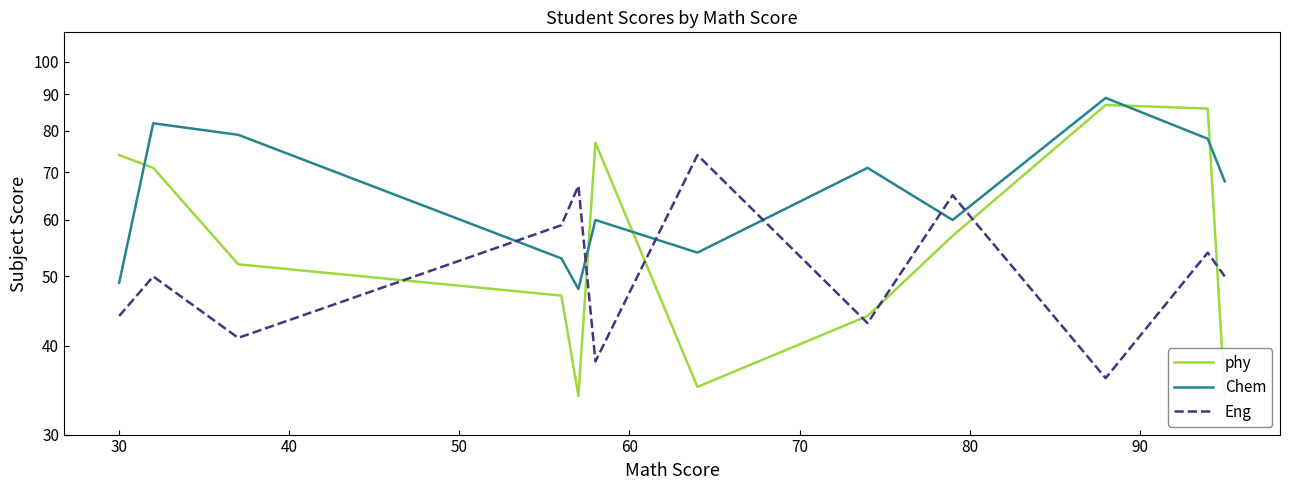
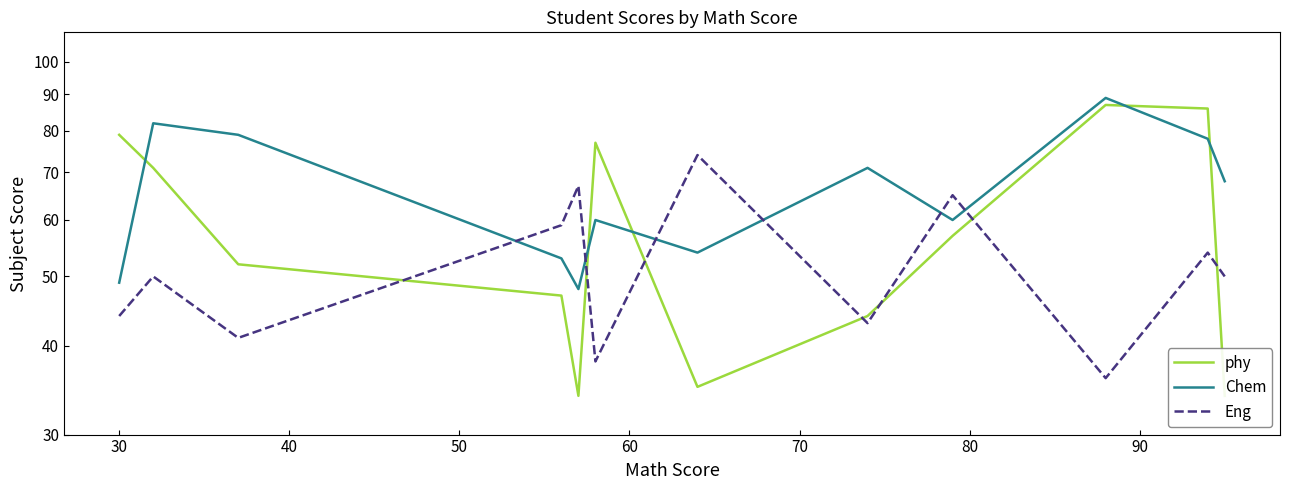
  {
    "phy": {
-     "30": 74
+     "30": 79
    },
    "Chem": {
      "30": 49
    },
    "Eng": {
      "30": 44
    }
  }
